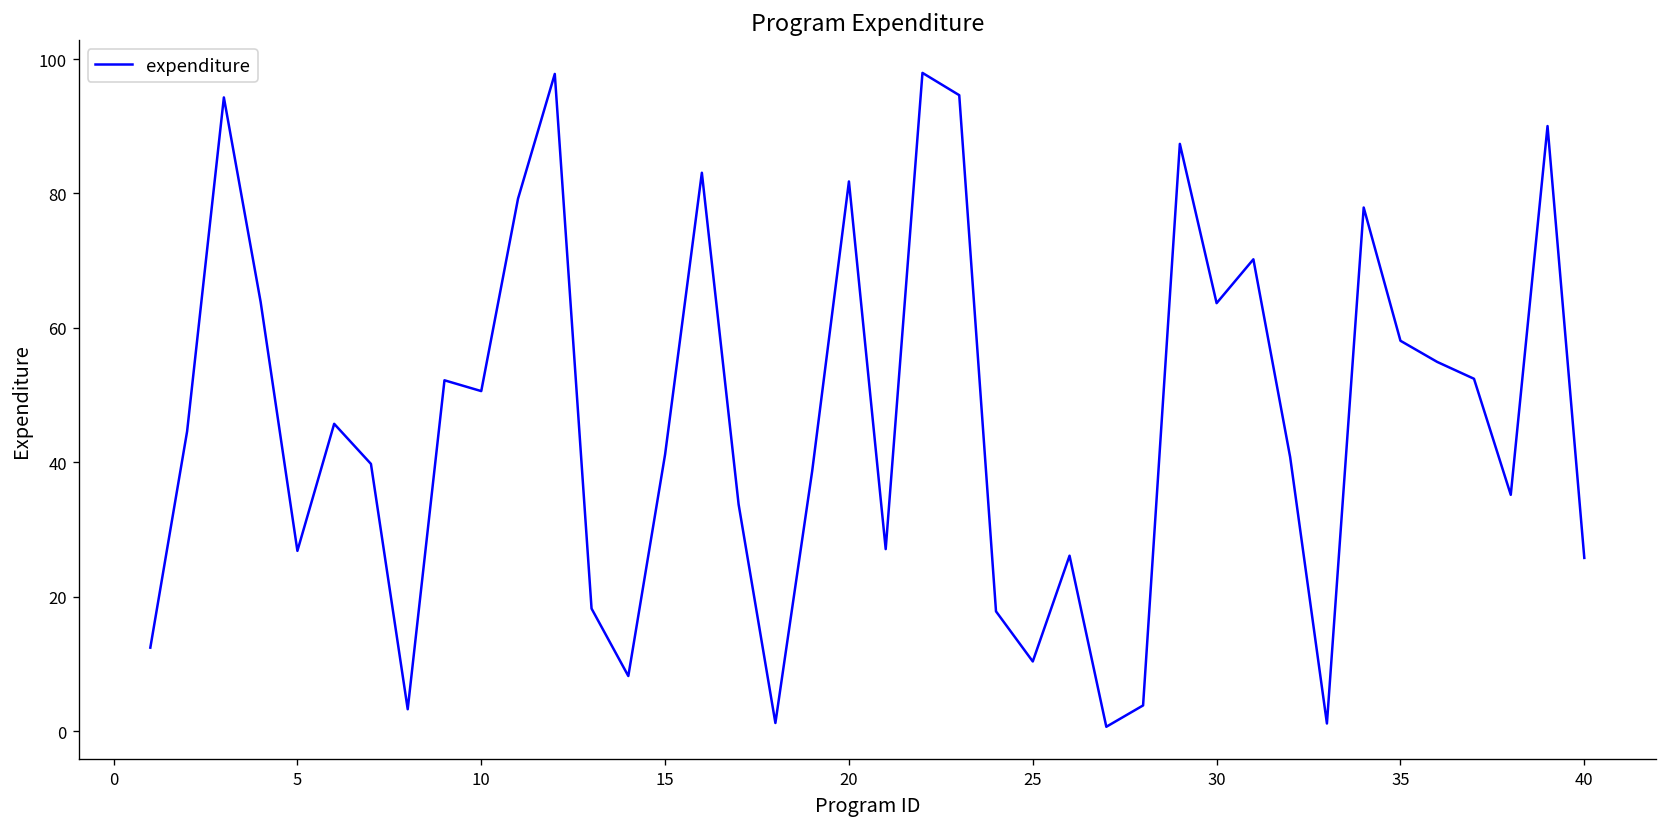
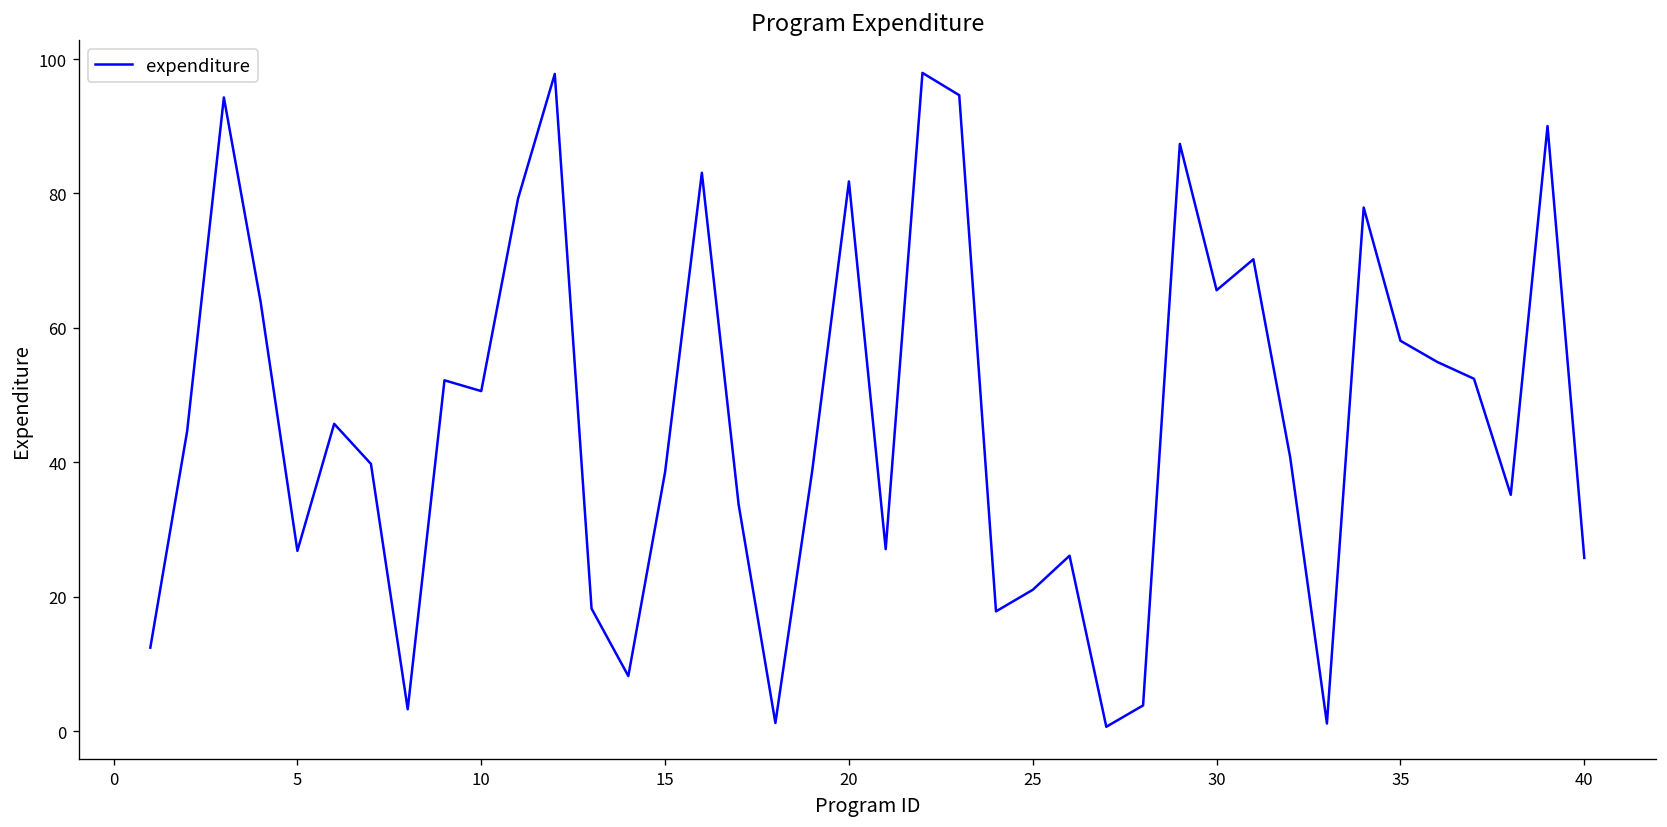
  {
    "5": 27,
    "10": 51,
-   "15": 41,
+   "15": 39,
    "20": 82,
-   "25": 10,
-   "30": 64,
+   "25": 21,
+   "30": 66,
    "35": 58,
    "40": 26
  }
